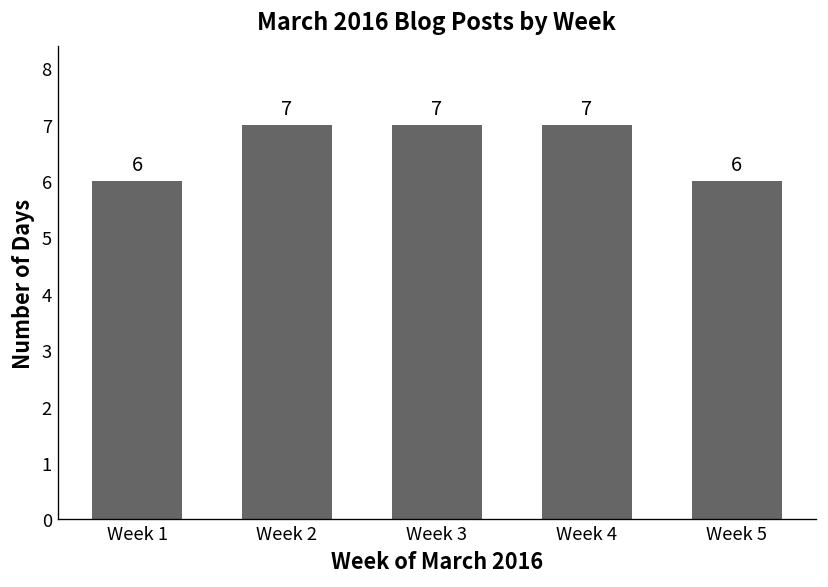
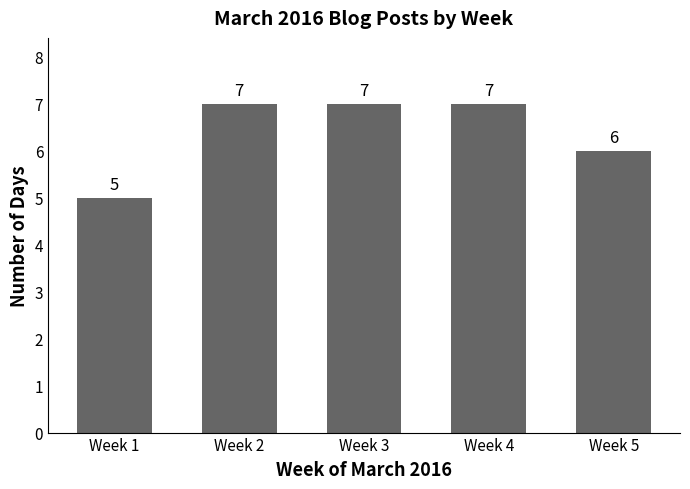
  {
-   "Week 1": 6,
+   "Week 1": 5,
    "Week 2": 7,
    "Week 3": 7,
    "Week 4": 7,
    "Week 5": 6
  }
